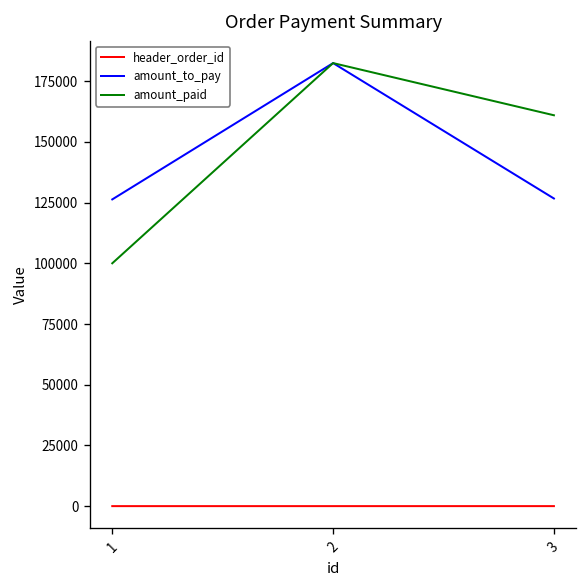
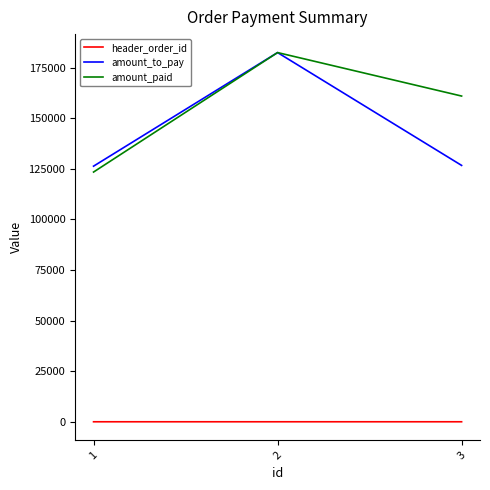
  {
    "header_order_id": {
      "1": 0,
      "2": 0,
      "3": 0
    },
    "amount_to_pay": {
      "1": 126000,
      "3": 127000
    },
    "amount_paid": {
-     "1": 100000,
+     "1": 123000,
      "3": 161000
    }
  }
